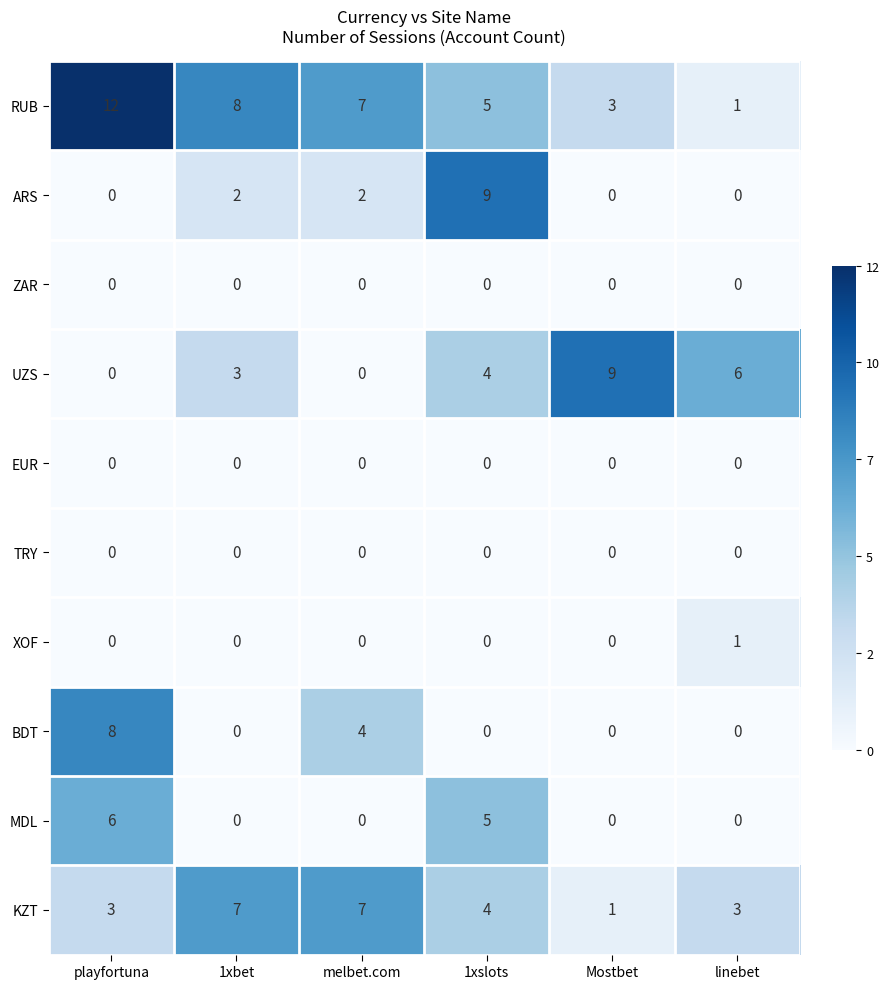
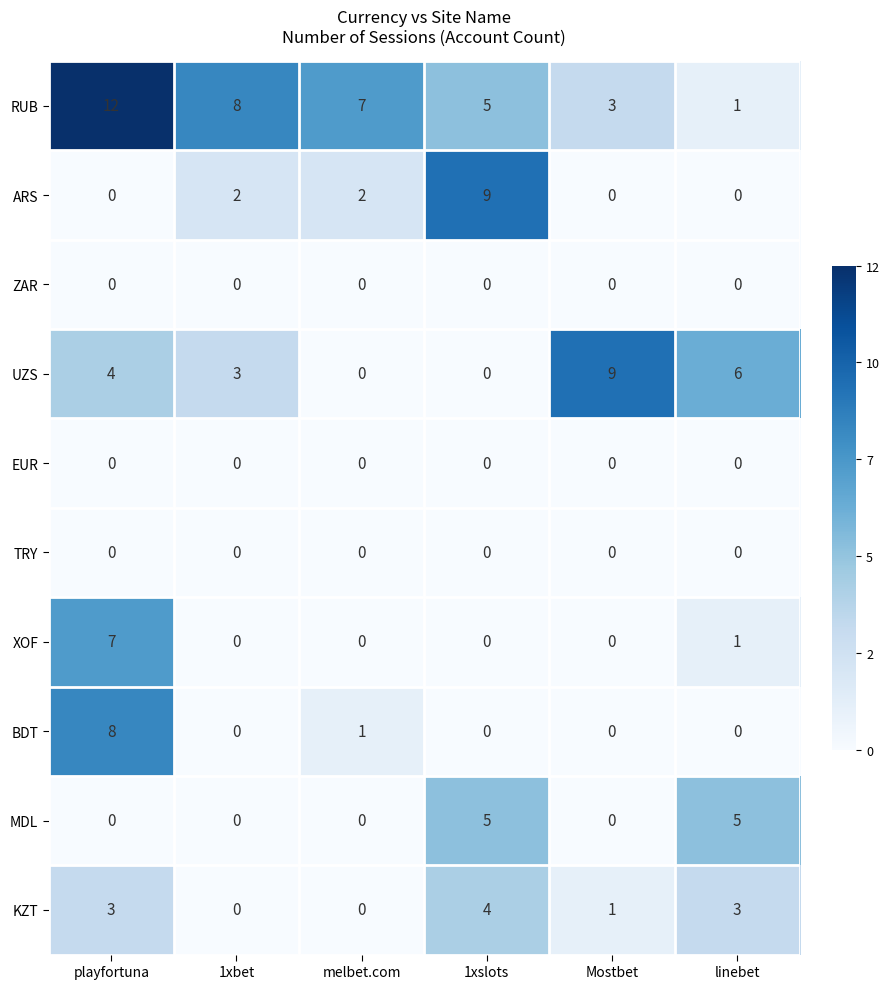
  {
    "RUB": {
      "playfortuna": 12,
      "1xbet": 8,
      "melbet.com": 7,
      "1xslots": 5,
      "Mostbet": 3,
      "linebet": 1
    },
    "ARS": {
      "playfortuna": 0,
      "1xbet": 2,
      "melbet.com": 2,
      "1xslots": 9,
      "Mostbet": 0,
      "linebet": 0
    },
    "ZAR": {
      "playfortuna": 0,
      "1xbet": 0,
      "melbet.com": 0,
      "1xslots": 0,
      "Mostbet": 0,
      "linebet": 0
    },
    "UZS": {
-     "playfortuna": 0,
+     "playfortuna": 4,
      "1xbet": 3,
      "melbet.com": 0,
-     "1xslots": 4,
+     "1xslots": 0,
      "Mostbet": 9,
      "linebet": 6
    },
    "EUR": {
      "playfortuna": 0,
      "1xbet": 0,
      "melbet.com": 0,
      "1xslots": 0,
      "Mostbet": 0,
      "linebet": 0
    },
    "TRY": {
      "playfortuna": 0,
      "1xbet": 0,
      "melbet.com": 0,
      "1xslots": 0,
      "Mostbet": 0,
      "linebet": 0
    },
    "XOF": {
-     "playfortuna": 0,
+     "playfortuna": 7,
      "1xbet": 0,
      "melbet.com": 0,
      "1xslots": 0,
      "Mostbet": 0,
      "linebet": 1
    },
    "BDT": {
      "playfortuna": 8,
      "1xbet": 0,
-     "melbet.com": 4,
+     "melbet.com": 1,
      "1xslots": 0,
      "Mostbet": 0,
      "linebet": 0
    },
    "MDL": {
-     "playfortuna": 6,
+     "playfortuna": 0,
      "1xbet": 0,
      "melbet.com": 0,
      "1xslots": 5,
      "Mostbet": 0,
-     "linebet": 0
+     "linebet": 5
    },
    "KZT": {
      "playfortuna": 3,
-     "1xbet": 7,
-     "melbet.com": 7,
+     "1xbet": 0,
+     "melbet.com": 0,
      "1xslots": 4,
      "Mostbet": 1,
      "linebet": 3
    }
  }
